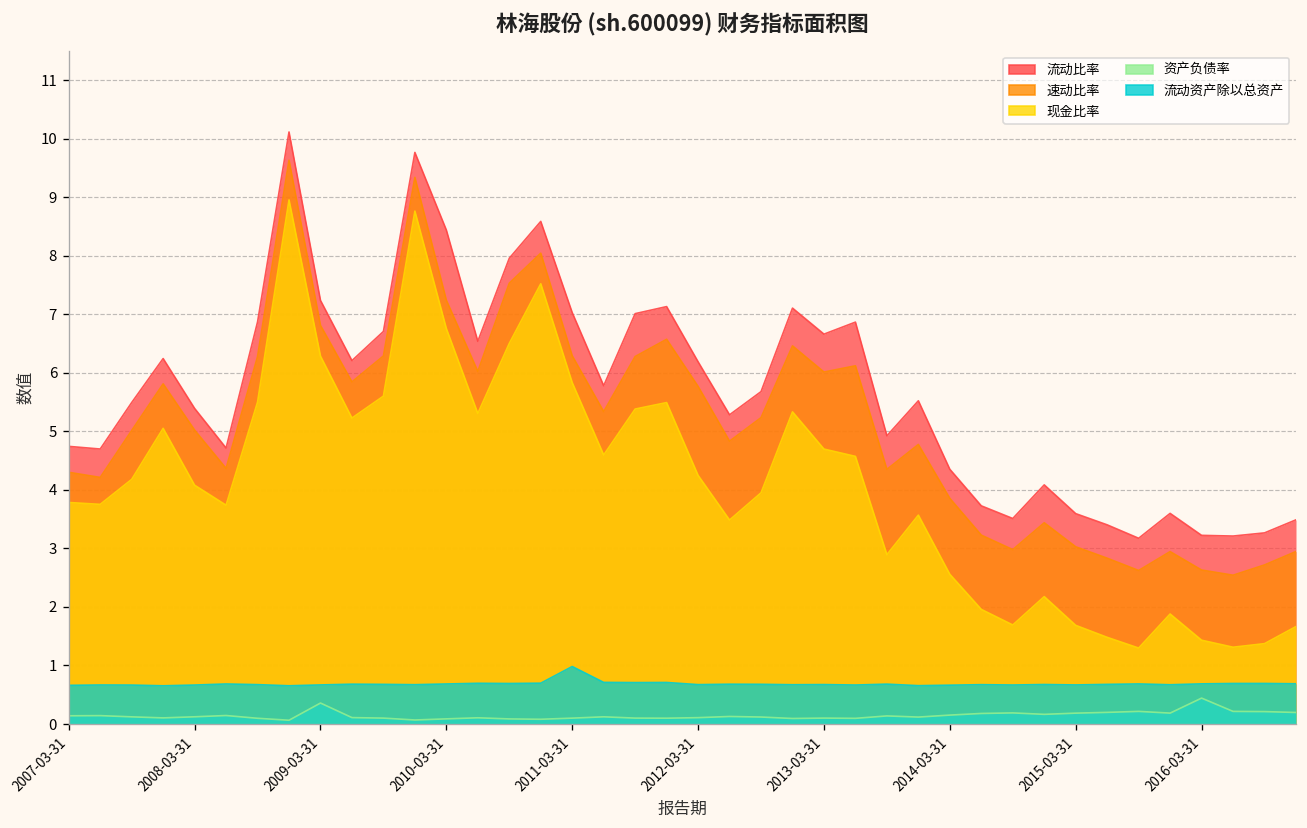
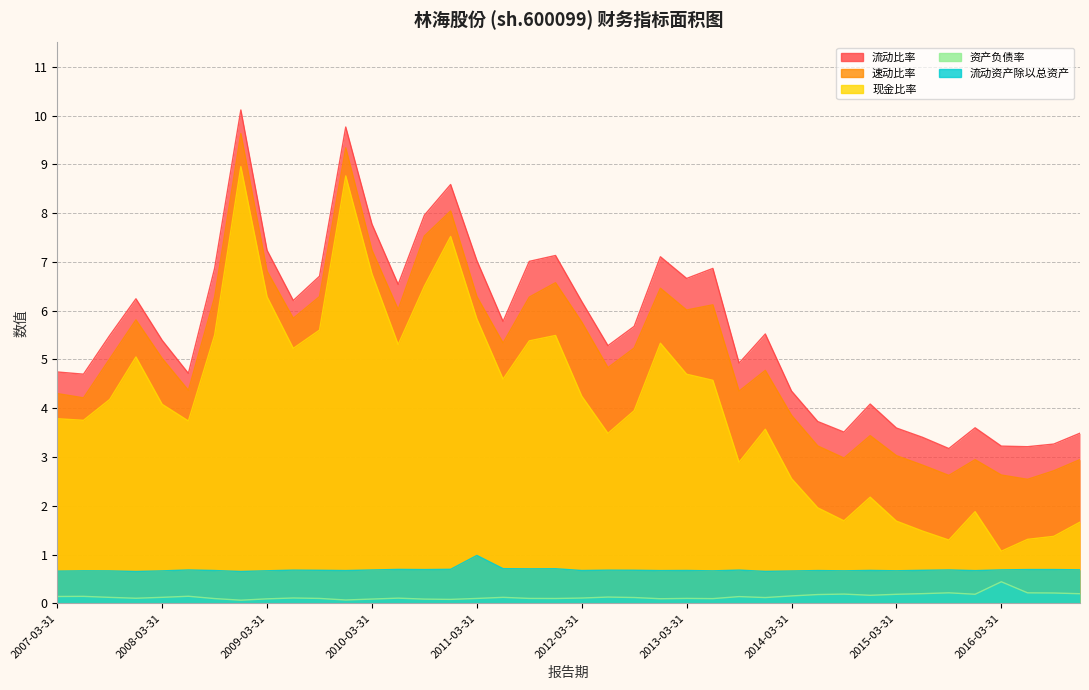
  {
    "流动比率": {
      "2007-03-31": 4.7,
      "2008-03-31": 5.4,
      "2009-03-31": 7.2,
-     "2010-03-31": 8.4,
+     "2010-03-31": 7.8,
      "2011-03-31": 7.0,
      "2012-03-31": 6.2,
      "2013-03-31": 6.7,
      "2014-03-31": 4.4,
      "2015-03-31": 3.6,
      "2016-03-31": 3.2
    },
    "速动比率": {
      "2007-03-31": 4.3,
      "2008-03-31": 5.0,
      "2009-03-31": 6.8,
      "2010-03-31": 7.2,
      "2011-03-31": 6.3,
      "2012-03-31": 5.8,
      "2013-03-31": 6.0,
      "2014-03-31": 3.9,
      "2015-03-31": 3.0,
      "2016-03-31": 2.6
    },
    "现金比率": {
      "2007-03-31": 3.8,
      "2008-03-31": 4.1,
      "2009-03-31": 6.3,
      "2010-03-31": 6.8,
      "2011-03-31": 5.8,
      "2012-03-31": 4.2,
      "2013-03-31": 4.7,
      "2014-03-31": 2.6,
      "2015-03-31": 1.7,
-     "2016-03-31": 1.4
+     "2016-03-31": 1.1
    },
    "资产负债率": {
      "2007-03-31": 0.1,
      "2008-03-31": 0.1,
-     "2009-03-31": 0.4,
+     "2009-03-31": 0.1,
      "2010-03-31": 0.1,
      "2011-03-31": 0.1,
      "2012-03-31": 0.1,
      "2013-03-31": 0.1,
      "2014-03-31": 0.2,
      "2015-03-31": 0.2,
      "2016-03-31": 0.4
    },
    "流动资产除以总资产": {
      "2007-03-31": 0.7,
      "2008-03-31": 0.7,
      "2009-03-31": 0.7,
      "2010-03-31": 0.7,
      "2011-03-31": 1.0,
      "2012-03-31": 0.7,
      "2013-03-31": 0.7,
      "2014-03-31": 0.7,
      "2015-03-31": 0.7,
      "2016-03-31": 0.7
    }
  }
